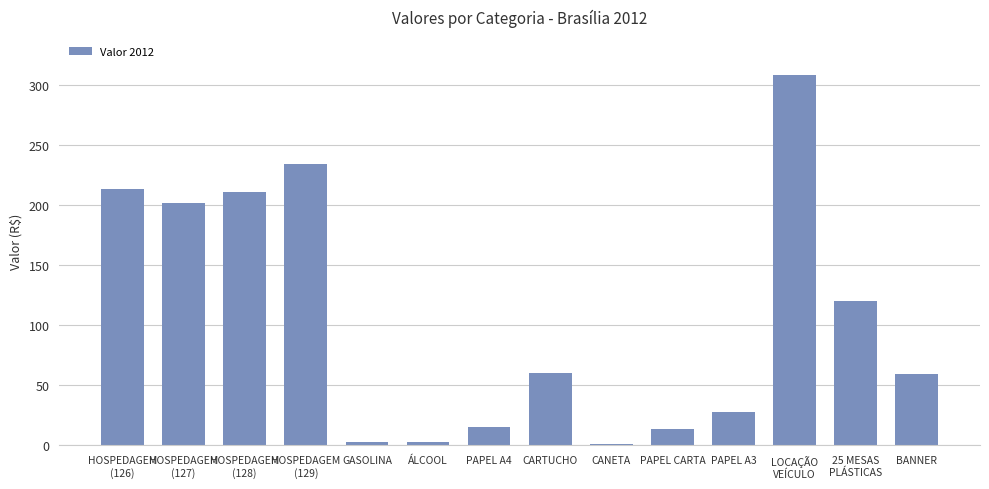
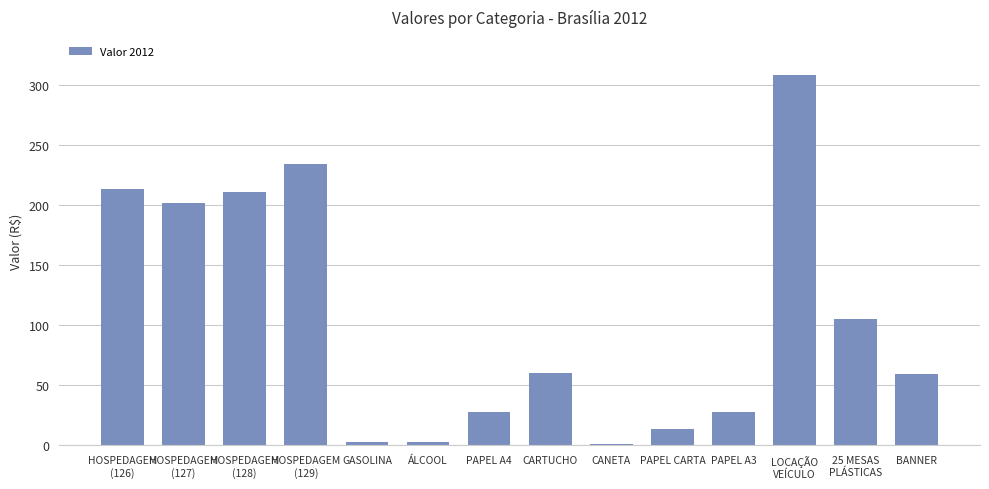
  {
    "HOSPEDAGEM (126)": 214,
    "HOSPEDAGEM (127)": 202,
    "HOSPEDAGEM (128)": 211,
    "HOSPEDAGEM (129)": 235,
    "GASOLINA": 3,
    "ÁLCOOL": 2,
-   "PAPEL A4": 15,
+   "PAPEL A4": 28,
    "CARTUCHO": 60,
    "PAPEL CARTA": 14,
    "PAPEL A3": 28,
    "LOCAÇÃO VEÍCULO": 308,
-   "25 MESAS PLÁSTICAS": 121,
+   "25 MESAS PLÁSTICAS": 105,
    "BANNER": 59
  }
